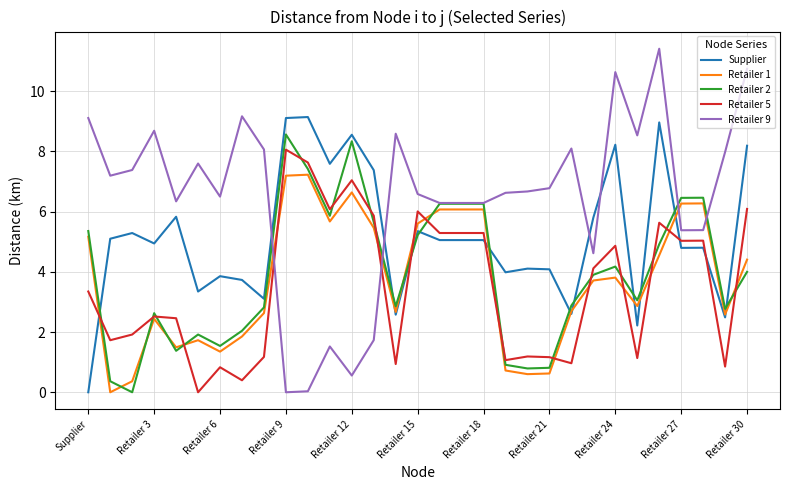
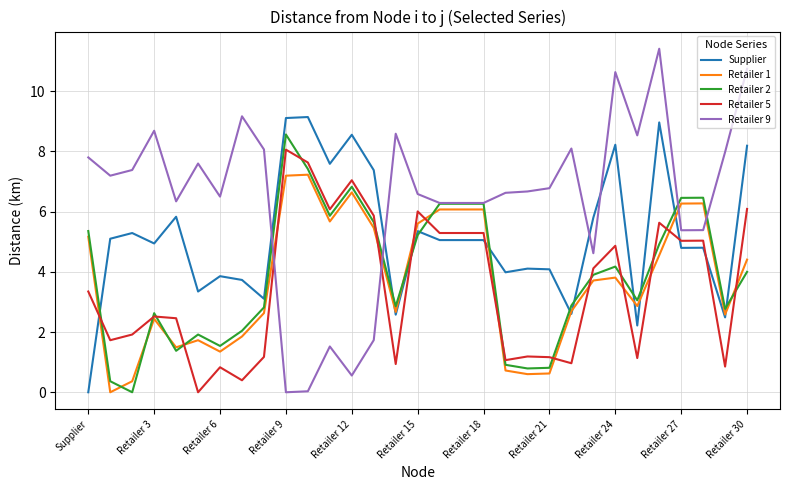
  {
    "Supplier": {
      "Supplier": 0.0,
      "Retailer 3": 4.9,
      "Retailer 6": 3.9,
      "Retailer 9": 9.1,
      "Retailer 12": 8.6,
      "Retailer 15": 5.4,
      "Retailer 18": 5.1,
      "Retailer 21": 4.1,
      "Retailer 24": 8.2,
      "Retailer 27": 4.8,
      "Retailer 30": 8.2
    },
    "Retailer 1": {
      "Supplier": 5.2,
      "Retailer 6": 1.4,
      "Retailer 9": 7.2,
      "Retailer 12": 6.6,
      "Retailer 15": 5.6,
      "Retailer 18": 6.1,
      "Retailer 21": 0.6,
      "Retailer 24": 3.8,
      "Retailer 27": 6.3,
      "Retailer 30": 4.4
    },
    "Retailer 2": {
      "Supplier": 5.4,
      "Retailer 3": 2.6,
      "Retailer 6": 1.5,
      "Retailer 9": 8.6,
-     "Retailer 12": 8.3,
+     "Retailer 12": 6.8,
      "Retailer 15": 5.2,
      "Retailer 21": 0.8,
      "Retailer 24": 4.2,
      "Retailer 27": 6.5,
      "Retailer 30": 4.0
    },
    "Retailer 5": {
      "Supplier": 3.3,
      "Retailer 6": 0.8,
      "Retailer 9": 8.1,
      "Retailer 12": 7.0,
      "Retailer 15": 6.0,
      "Retailer 18": 5.3,
      "Retailer 21": 1.2,
      "Retailer 24": 4.9,
      "Retailer 27": 5.0,
      "Retailer 30": 6.1
    },
    "Retailer 9": {
-     "Supplier": 9.1,
+     "Supplier": 7.8,
      "Retailer 3": 8.7,
      "Retailer 6": 6.5,
      "Retailer 9": 0.0,
      "Retailer 12": 0.6,
      "Retailer 15": 6.6,
      "Retailer 21": 6.8,
      "Retailer 24": 10.6,
      "Retailer 27": 5.4
    }
  }
